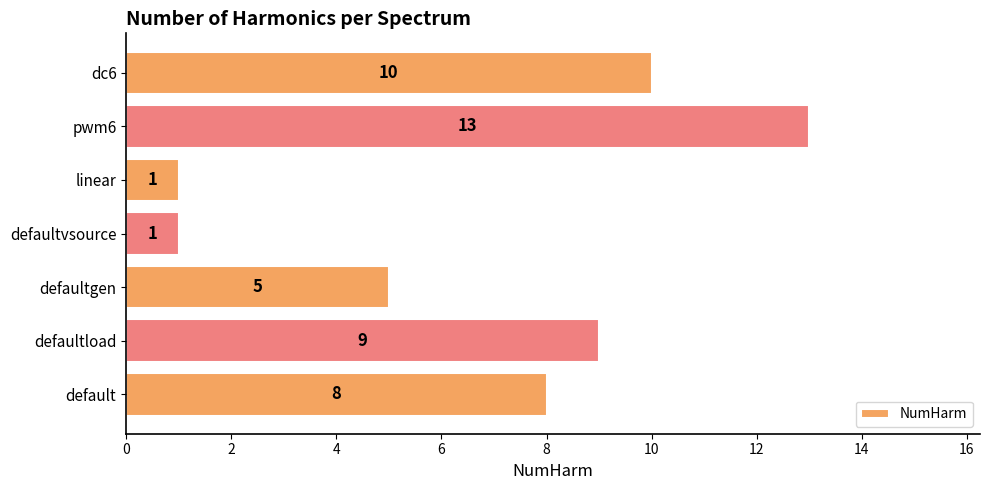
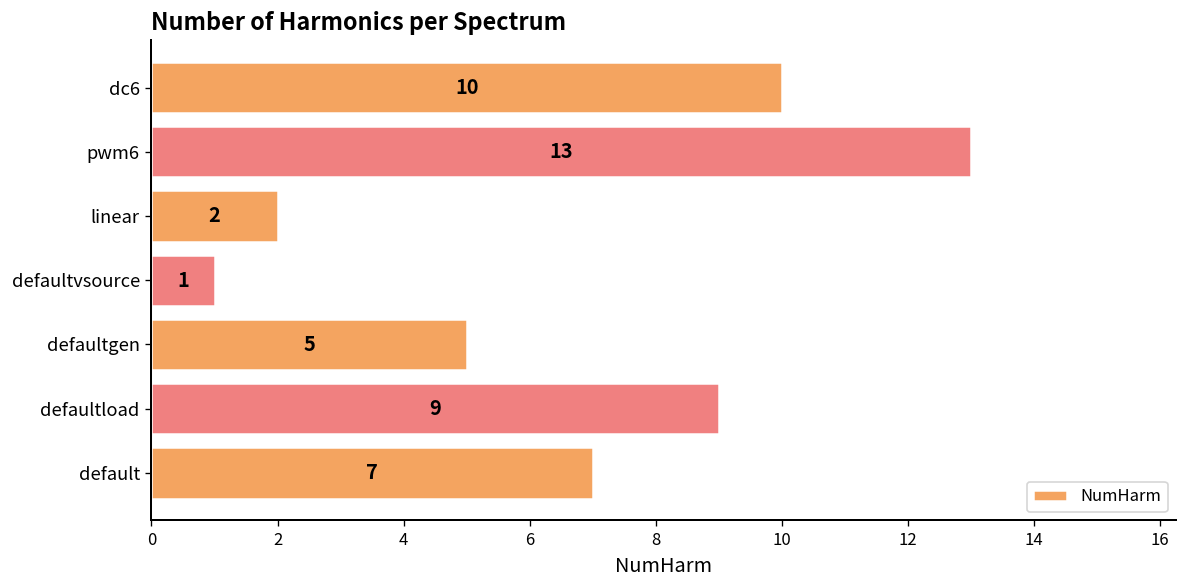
  {
    "dc6": 10,
    "pwm6": 13,
-   "linear": 1,
+   "linear": 2,
    "defaultvsource": 1,
    "defaultgen": 5,
    "defaultload": 9,
-   "default": 8
+   "default": 7
  }
